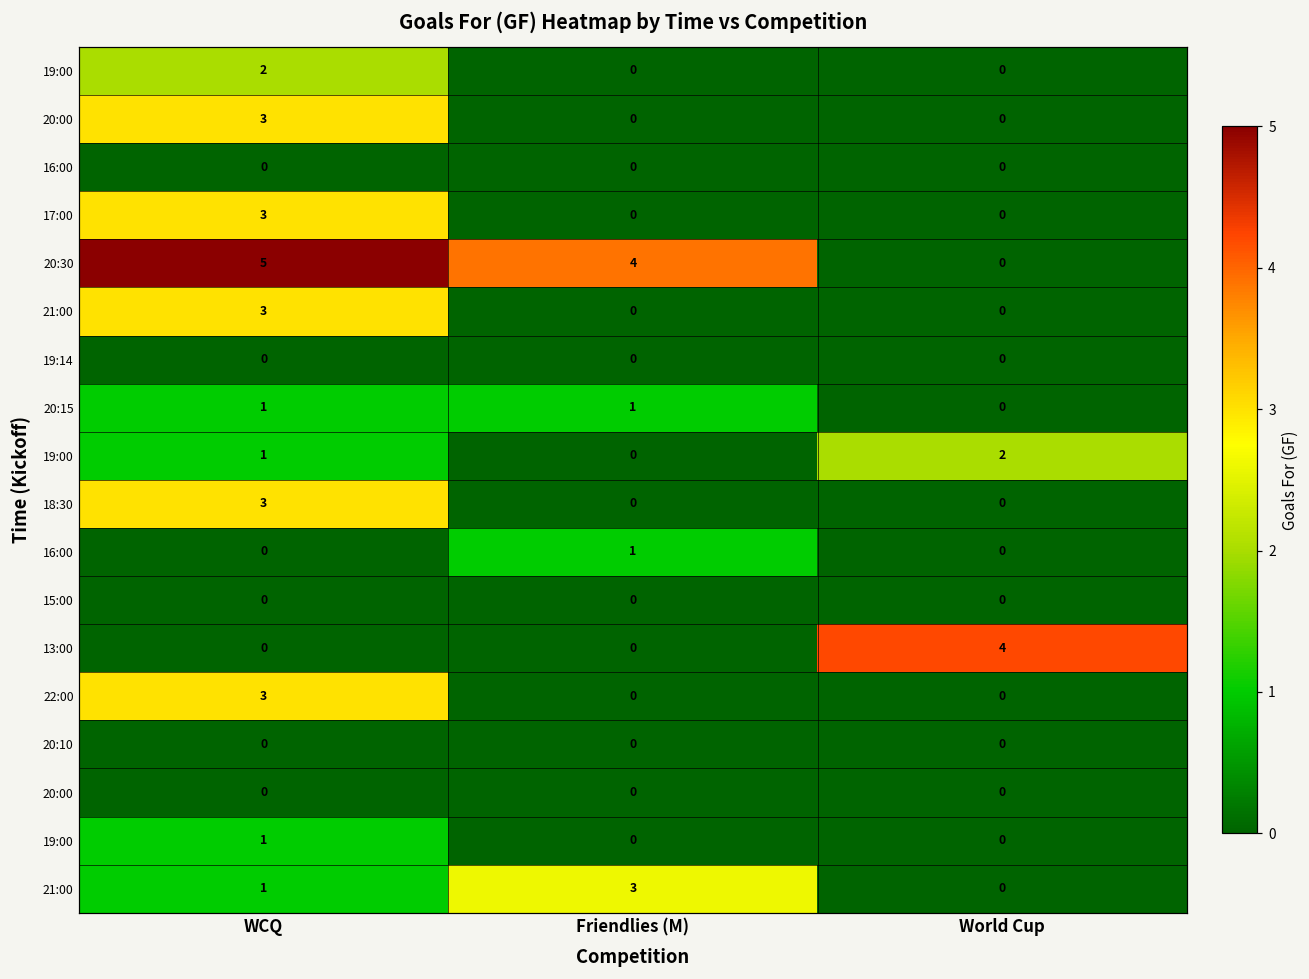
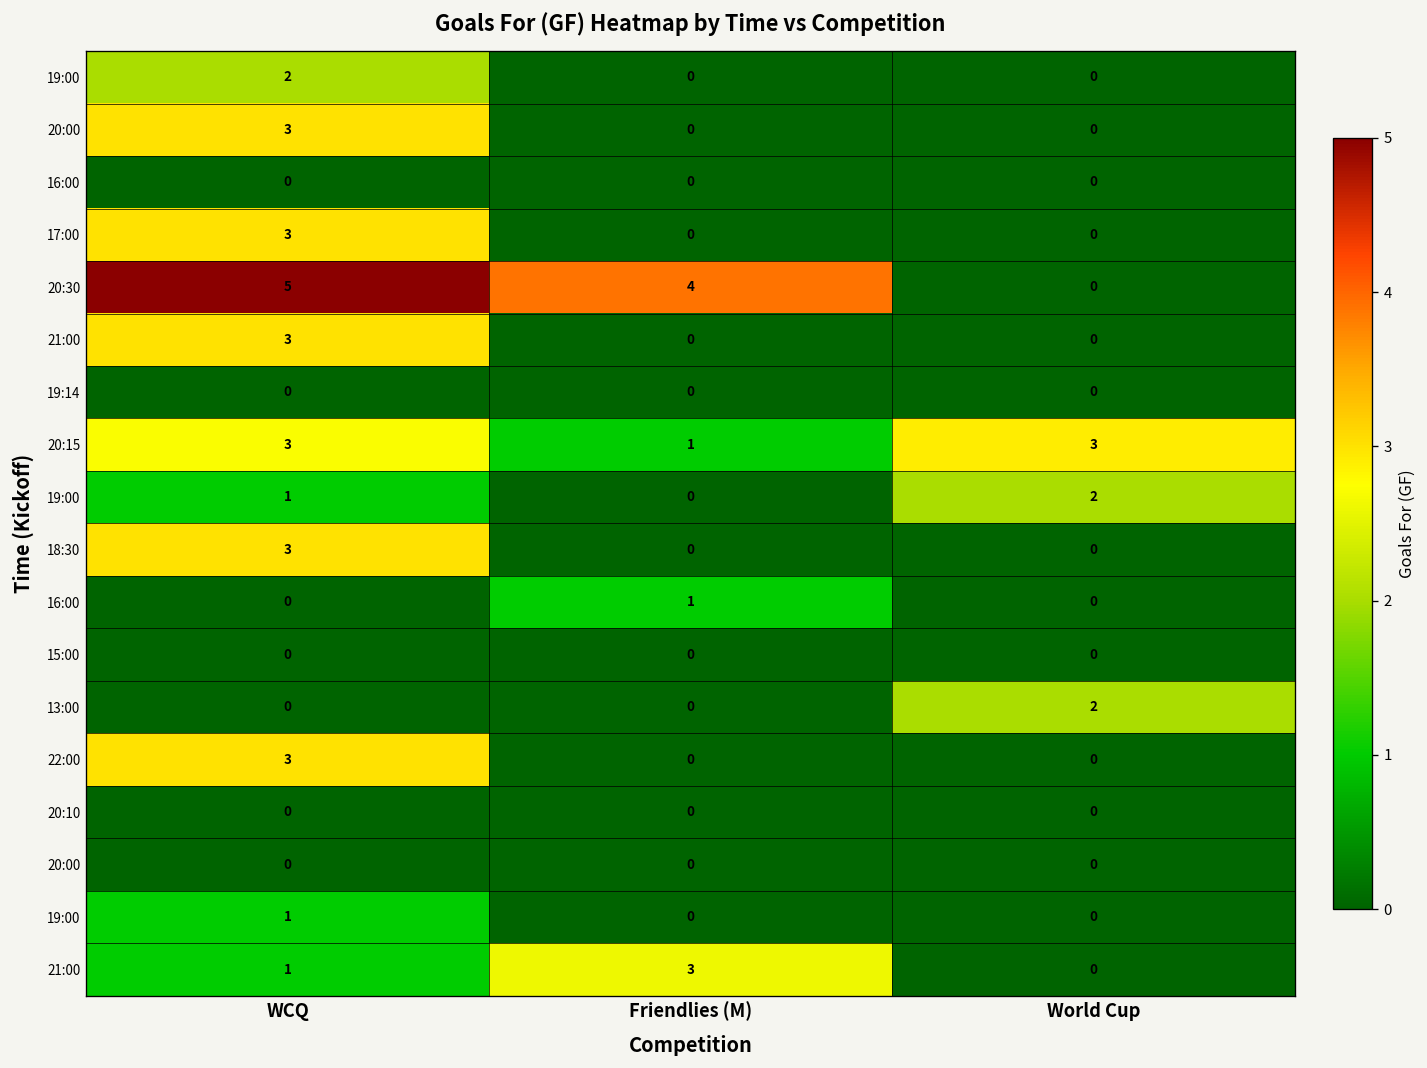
  {
    "17:00": {
      "WCQ": 3,
      "Friendlies (M)": 0,
      "World Cup": 0
    },
    "20:30": {
      "WCQ": 5,
      "Friendlies (M)": 4,
      "World Cup": 0
    },
    "19:14": {
      "WCQ": 0,
      "Friendlies (M)": 0,
      "World Cup": 0
    },
    "20:15": {
-     "WCQ": 1,
+     "WCQ": 3,
      "Friendlies (M)": 1,
-     "World Cup": 0
+     "World Cup": 3
    },
    "18:30": {
      "WCQ": 3,
      "Friendlies (M)": 0,
      "World Cup": 0
    },
    "15:00": {
      "WCQ": 0,
      "Friendlies (M)": 0,
      "World Cup": 0
    },
    "13:00": {
      "WCQ": 0,
      "Friendlies (M)": 0,
-     "World Cup": 4
+     "World Cup": 2
    },
    "22:00": {
      "WCQ": 3,
      "Friendlies (M)": 0,
      "World Cup": 0
    },
    "20:10": {
      "WCQ": 0,
      "Friendlies (M)": 0,
      "World Cup": 0
    }
  }
